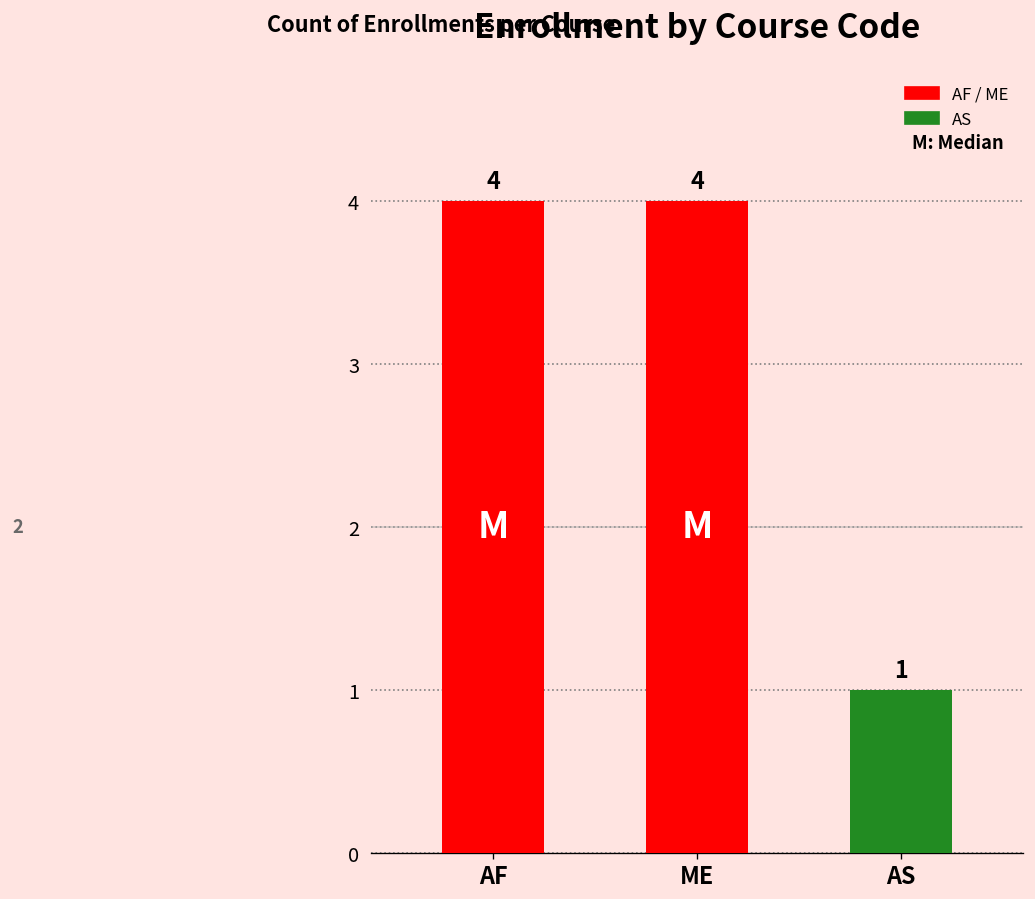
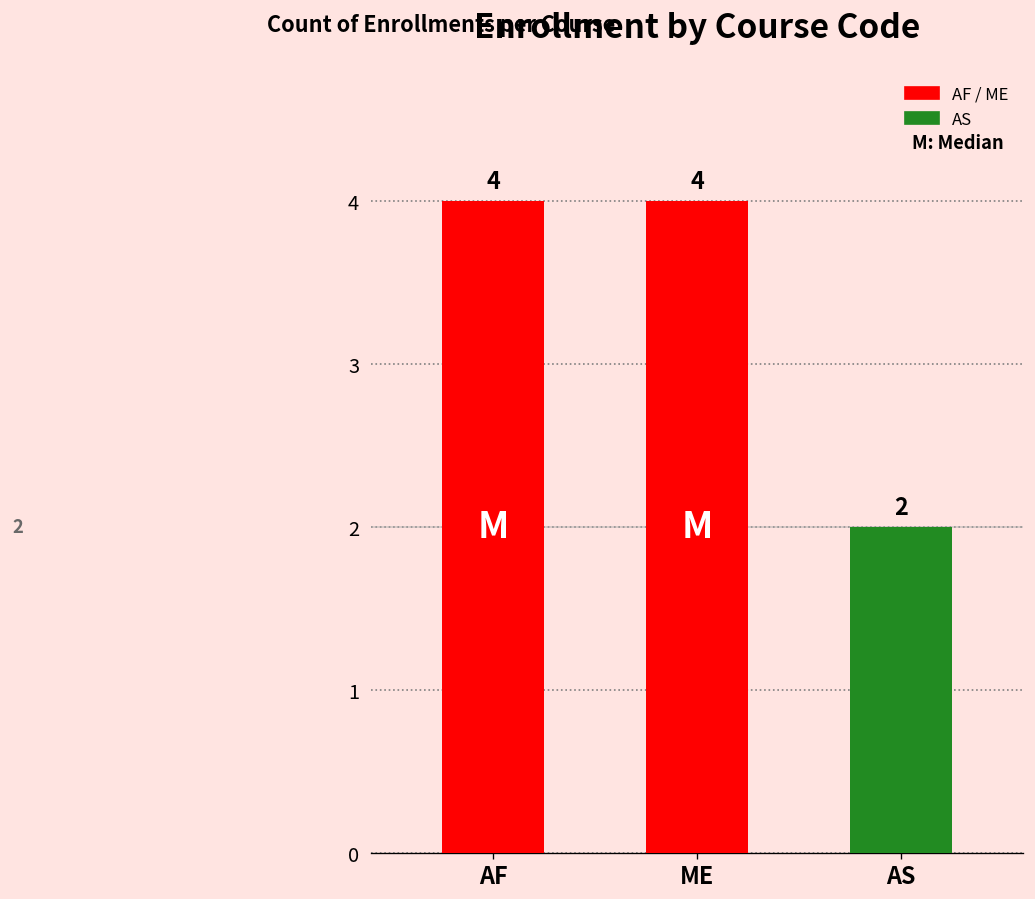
  {
    "AF": 4,
    "ME": 4,
-   "AS": 1
+   "AS": 2
  }
